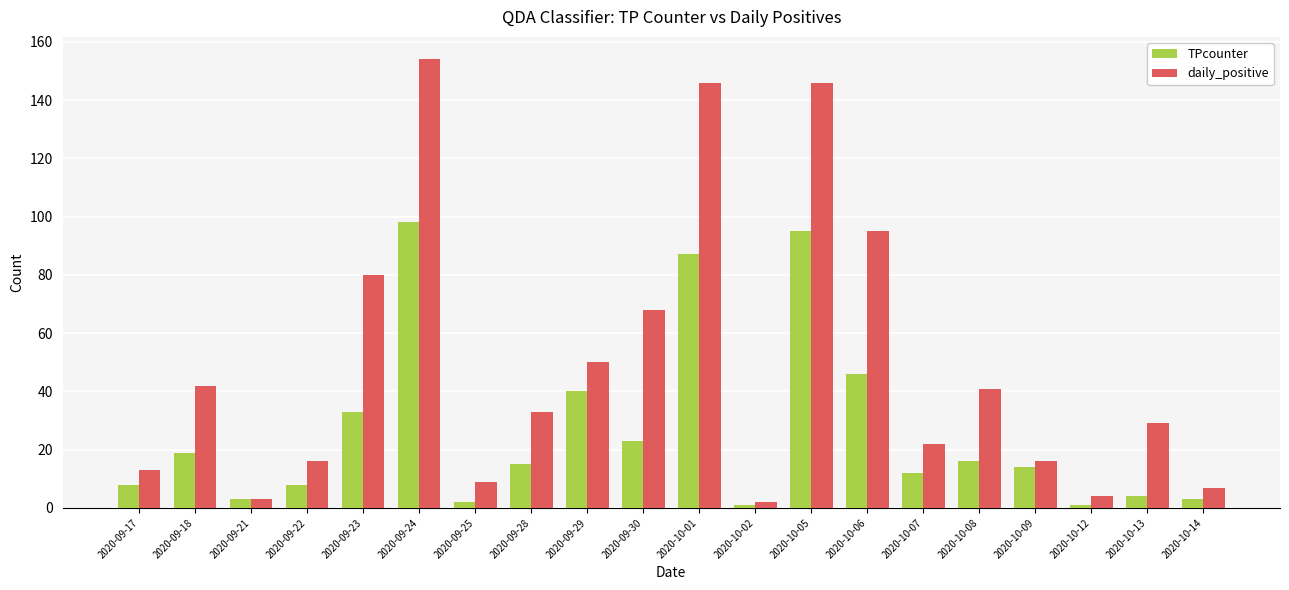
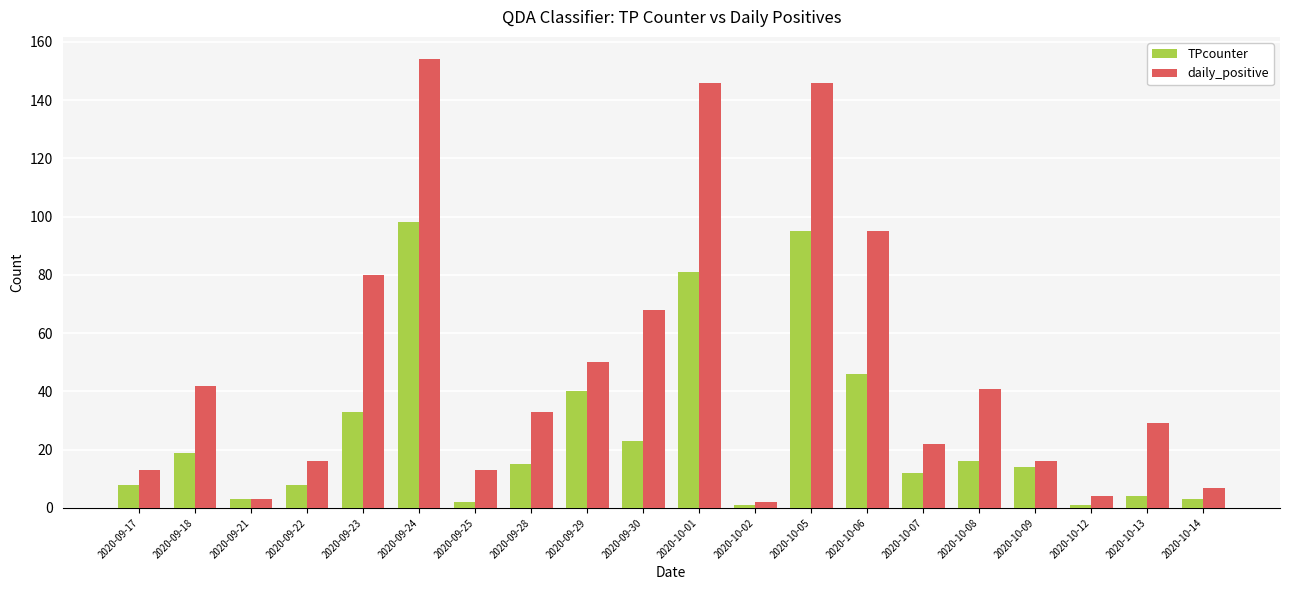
  {
    "TPcounter": {
      "2020-09-17": 8,
      "2020-09-18": 19,
      "2020-09-21": 3,
      "2020-09-22": 8,
      "2020-09-23": 33,
      "2020-09-24": 98,
      "2020-09-25": 2,
      "2020-09-28": 15,
      "2020-09-29": 40,
      "2020-09-30": 23,
-     "2020-10-01": 87,
+     "2020-10-01": 81,
      "2020-10-02": 1,
      "2020-10-05": 95,
      "2020-10-06": 46,
      "2020-10-07": 12,
      "2020-10-08": 16,
      "2020-10-09": 14,
      "2020-10-12": 1,
      "2020-10-13": 4,
      "2020-10-14": 3
    },
    "daily_positive": {
      "2020-09-17": 13,
      "2020-09-18": 42,
      "2020-09-21": 3,
      "2020-09-22": 16,
      "2020-09-23": 80,
      "2020-09-24": 154,
-     "2020-09-25": 9,
+     "2020-09-25": 13,
      "2020-09-28": 33,
      "2020-09-29": 50,
      "2020-09-30": 68,
      "2020-10-01": 146,
      "2020-10-02": 2,
      "2020-10-05": 146,
      "2020-10-06": 95,
      "2020-10-07": 22,
      "2020-10-08": 41,
      "2020-10-09": 16,
      "2020-10-12": 4,
      "2020-10-13": 29,
      "2020-10-14": 7
    }
  }
